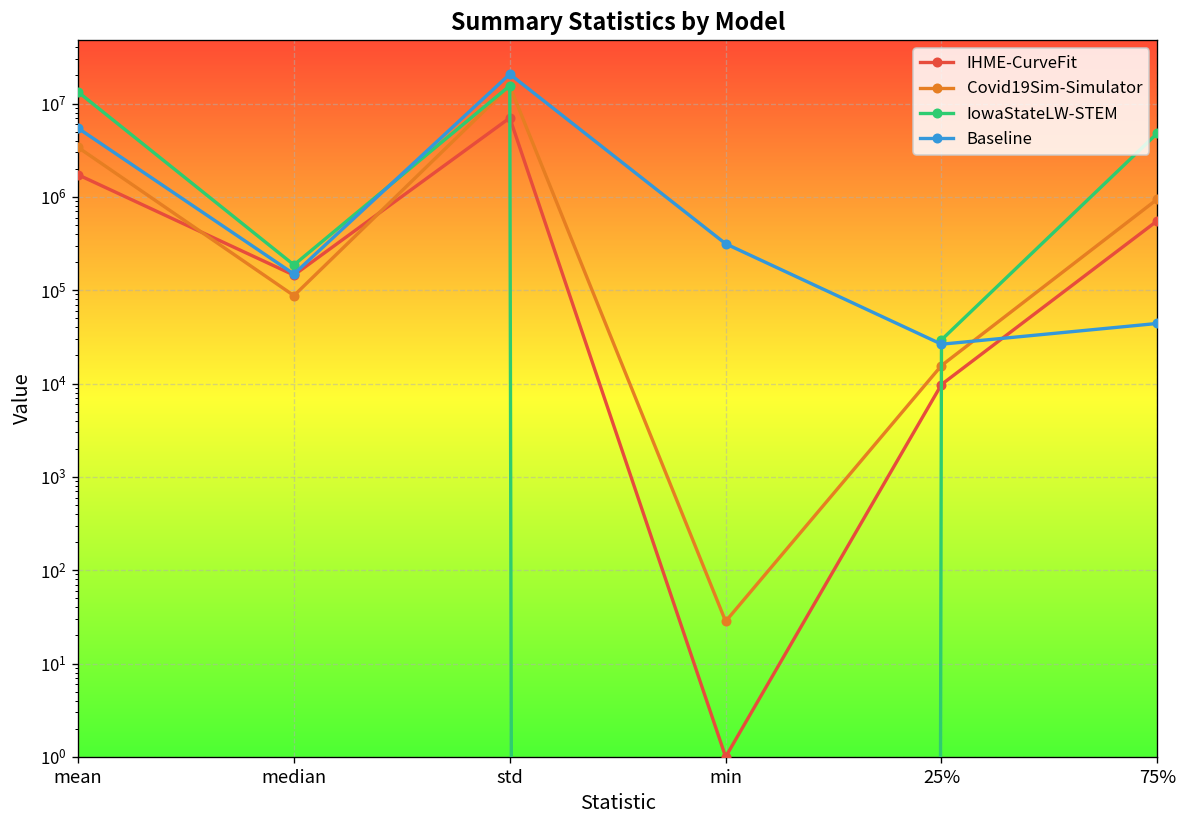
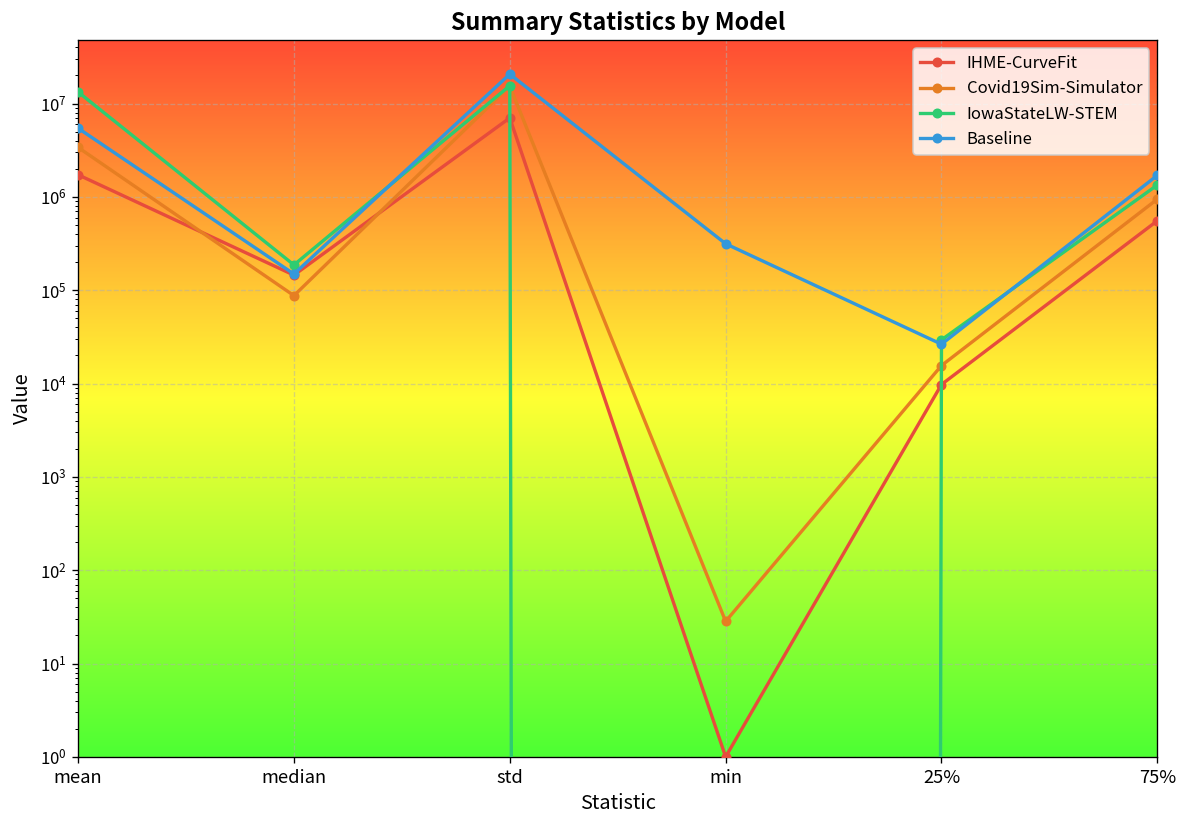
  {
    "IowaStateLW-STEM": {
      "mean": 13000000,
      "median": 190000,
      "25%": 29000,
-     "75%": 5000000
+     "75%": 1300000
    },
    "Baseline": {
      "mean": 5000000,
      "std": 21000000,
      "min": 310000,
      "25%": 26000,
-     "75%": 40000
+     "75%": 1700000
    }
  }
